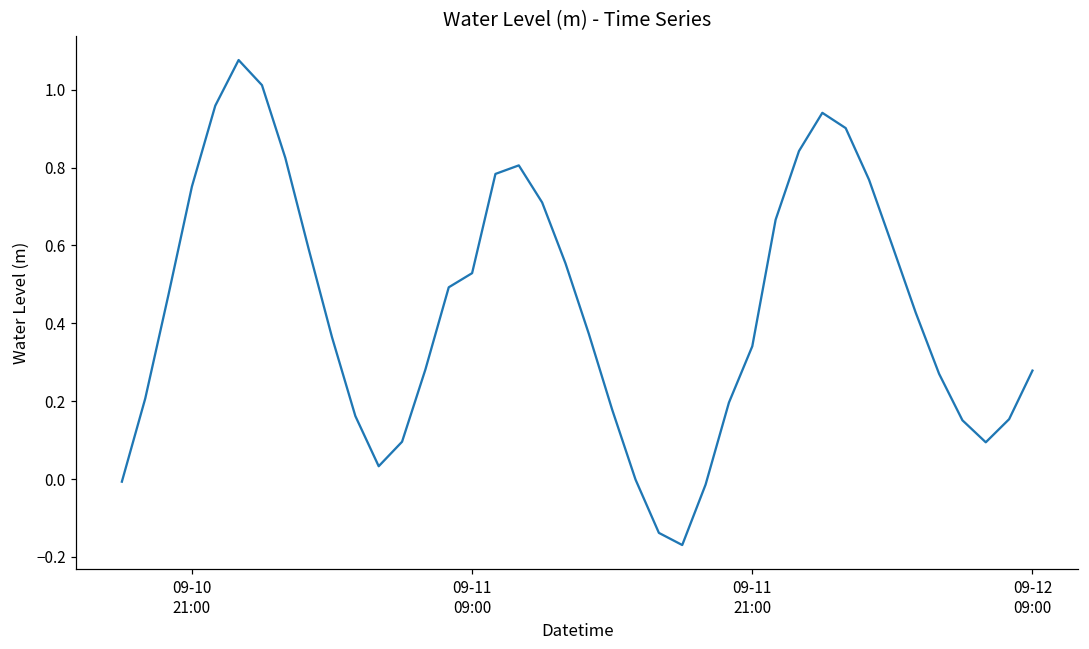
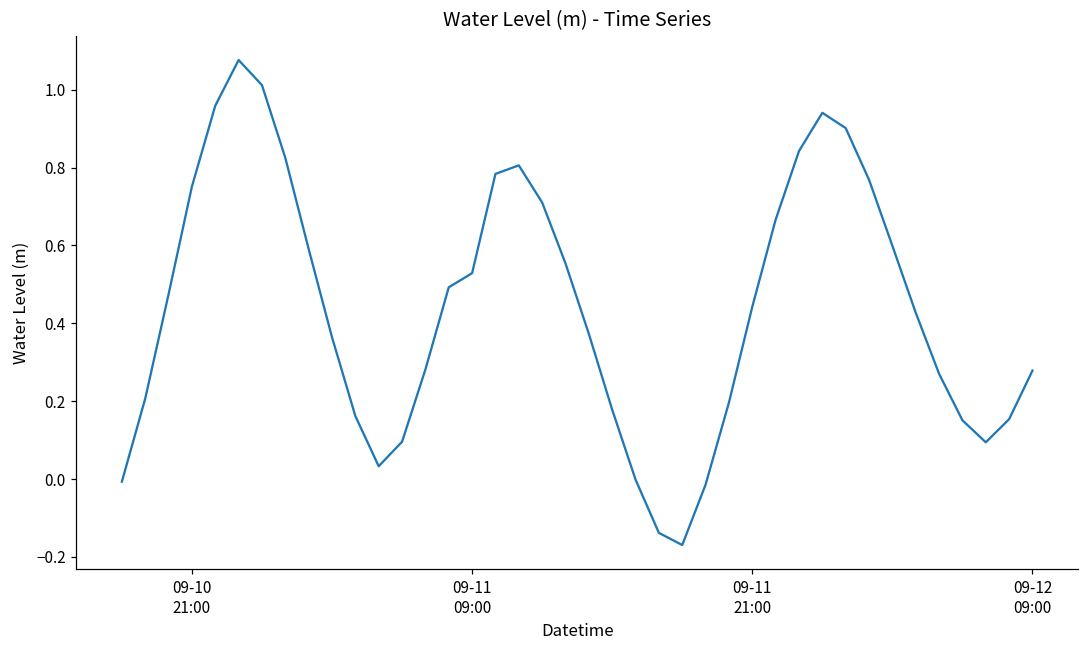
  {
    "09-10 21:00": 0.75,
    "09-11 09:00": 0.53,
-   "09-11 21:00": 0.34,
+   "09-11 21:00": 0.44,
    "09-12 09:00": 0.28
  }
